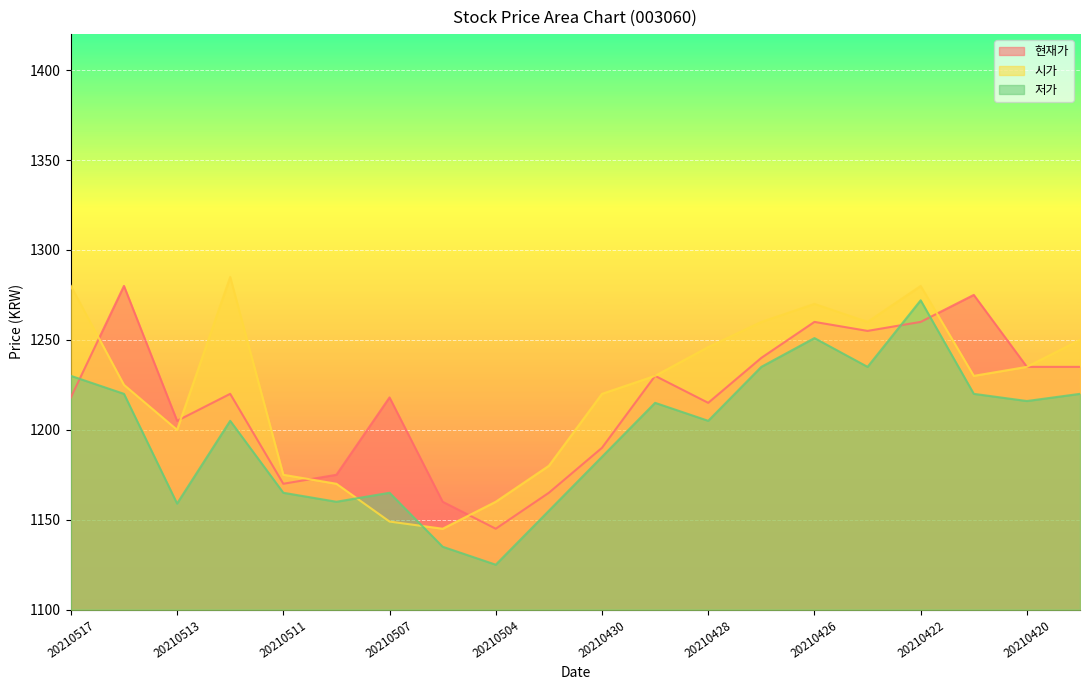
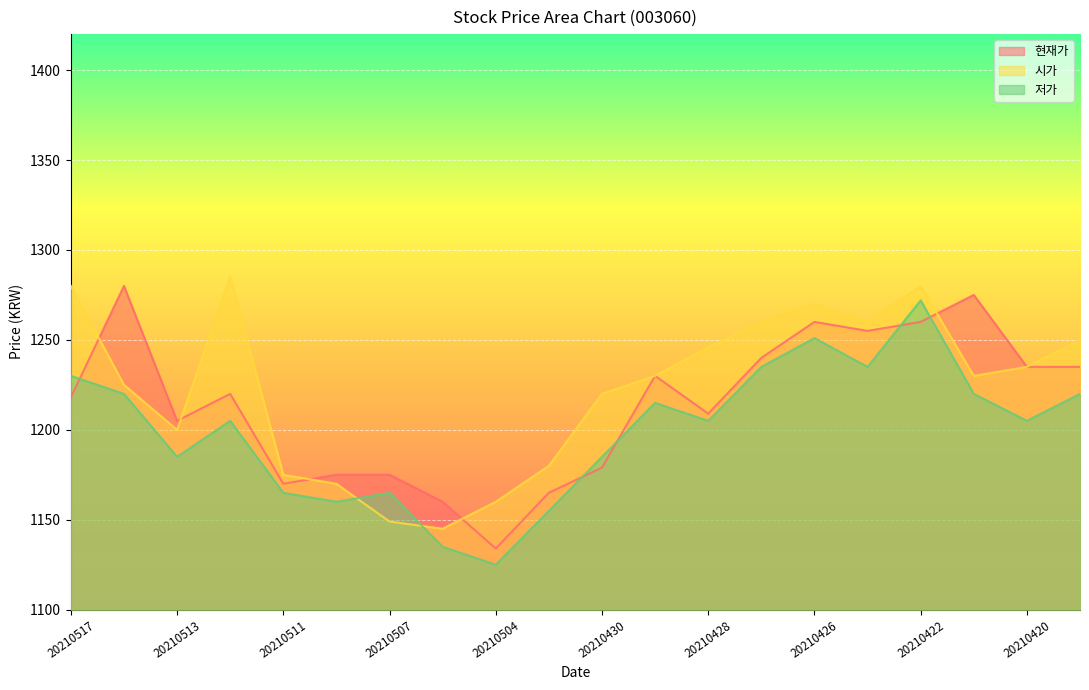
  {
    "현재가": {
      "20210517": 1218,
      "20210513": 1205,
      "20210511": 1170,
-     "20210507": 1218,
-     "20210504": 1145,
-     "20210430": 1190,
-     "20210428": 1215,
+     "20210507": 1175,
+     "20210504": 1134,
+     "20210430": 1179,
+     "20210428": 1209,
      "20210426": 1260,
      "20210422": 1260
    },
    "시가": {
      "20210517": 1280,
      "20210513": 1200,
      "20210511": 1175,
      "20210507": 1149,
      "20210504": 1160,
      "20210430": 1220,
      "20210428": 1246,
      "20210426": 1270,
      "20210422": 1280
    },
    "저가": {
      "20210517": 1230,
-     "20210513": 1159,
+     "20210513": 1185,
      "20210511": 1165,
      "20210507": 1165,
      "20210504": 1125,
      "20210430": 1185,
      "20210428": 1205,
      "20210426": 1251,
      "20210422": 1272,
-     "20210420": 1216
+     "20210420": 1205
    }
  }
